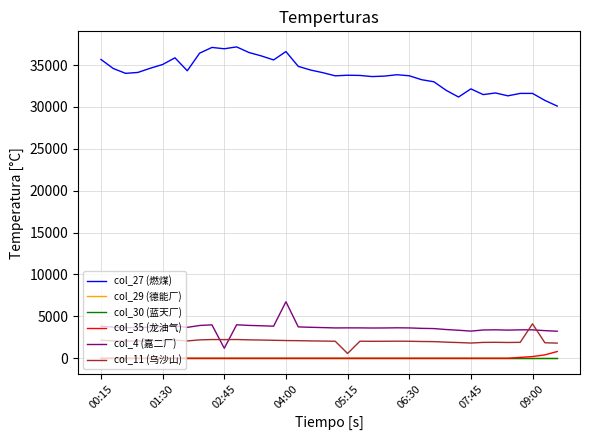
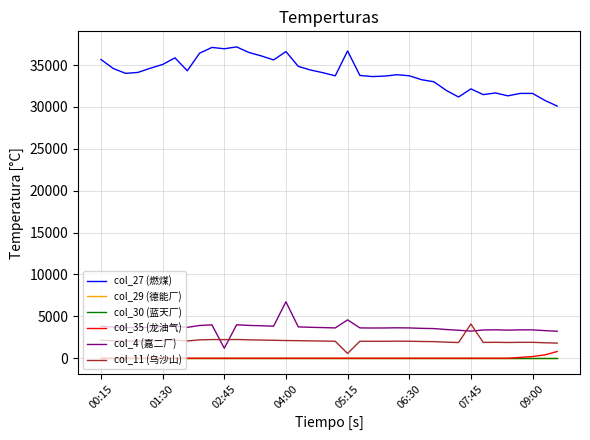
  {
    "col_27 (燃煤)": {
      "00:15": 36000,
      "01:30": 35000,
      "02:45": 37000,
      "04:00": 37000,
-     "05:15": 34000,
+     "05:15": 37000,
      "06:30": 34000,
      "07:45": 32000,
      "09:00": 32000
    },
    "col_4 (嘉二厂)": {
      "02:45": 1000,
      "04:00": 7000,
-     "05:15": 4000,
+     "05:15": 5000,
      "06:30": 4000,
      "07:45": 3000,
      "09:00": 3000
    },
    "col_11 (乌沙山)": {
      "02:45": 2000,
      "04:00": 2000,
      "05:15": 1000,
      "06:30": 2000,
-     "07:45": 2000,
-     "09:00": 4000
+     "07:45": 4000,
+     "09:00": 2000
    }
  }
